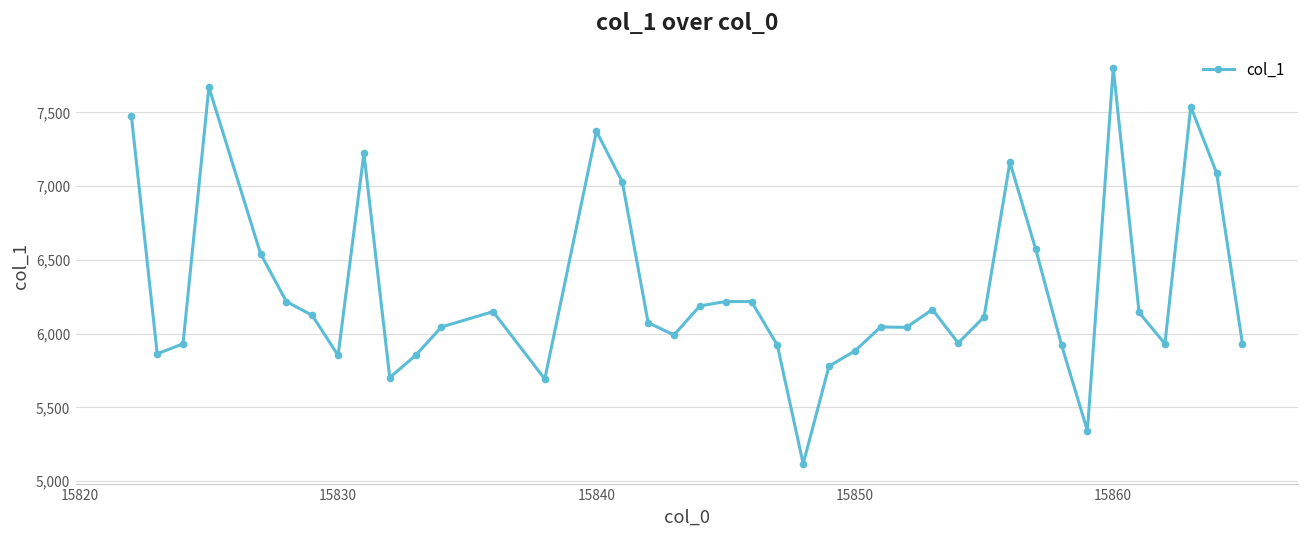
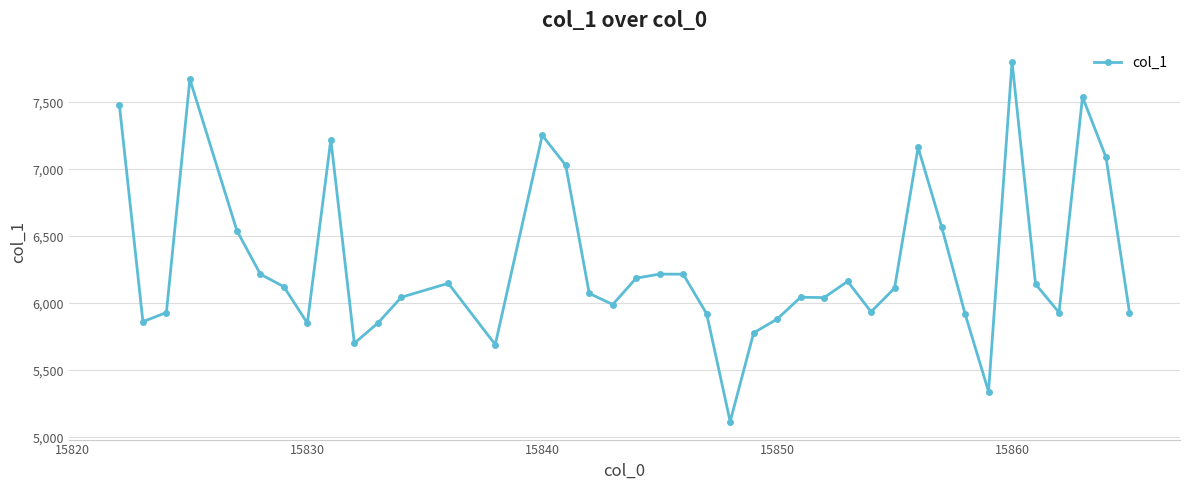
  {
    "15830": "5,850",
-   "15840": "7,370",
+   "15840": "7,250",
    "15850": "5,880",
    "15860": "7,800"
  }
